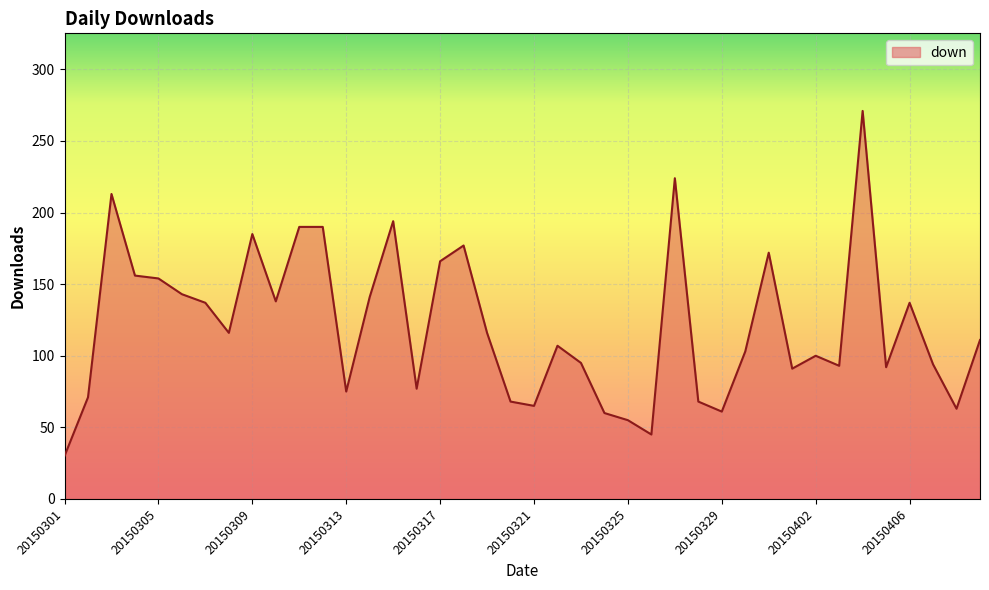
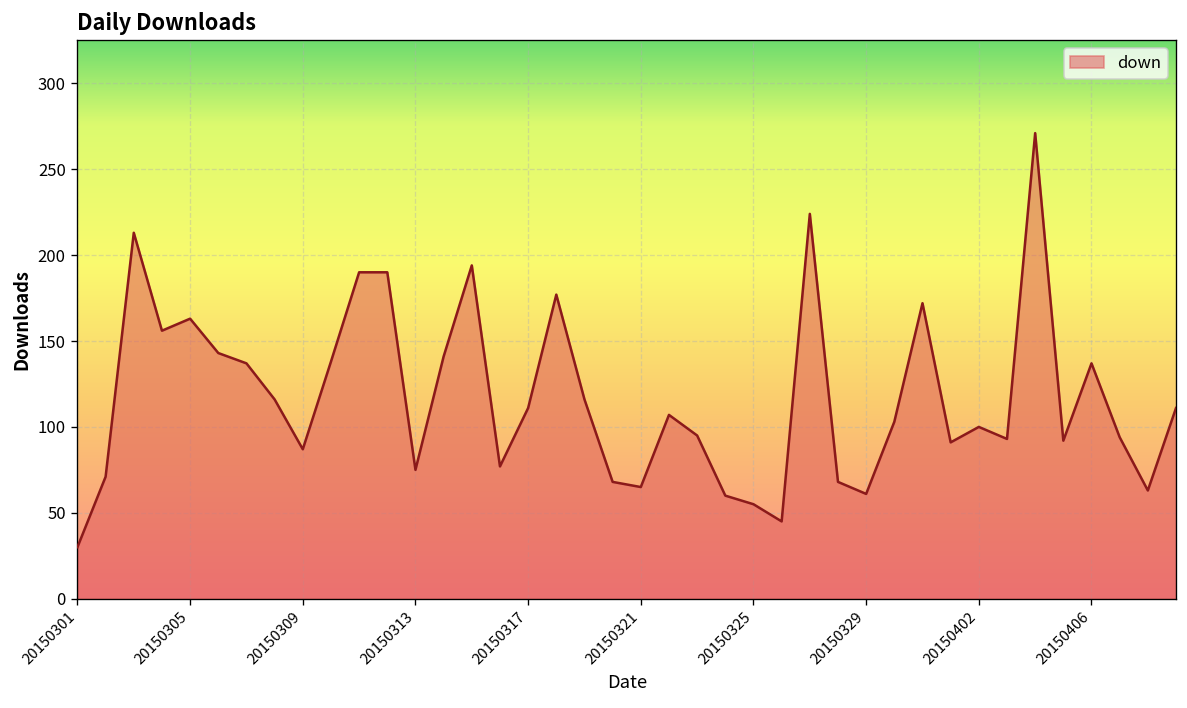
  {
    "20150301": 30,
-   "20150305": 154,
-   "20150309": 185,
+   "20150305": 163,
+   "20150309": 87,
    "20150313": 75,
-   "20150317": 166,
+   "20150317": 111,
    "20150321": 65,
    "20150325": 55,
    "20150329": 61,
    "20150402": 100,
    "20150406": 137
  }
